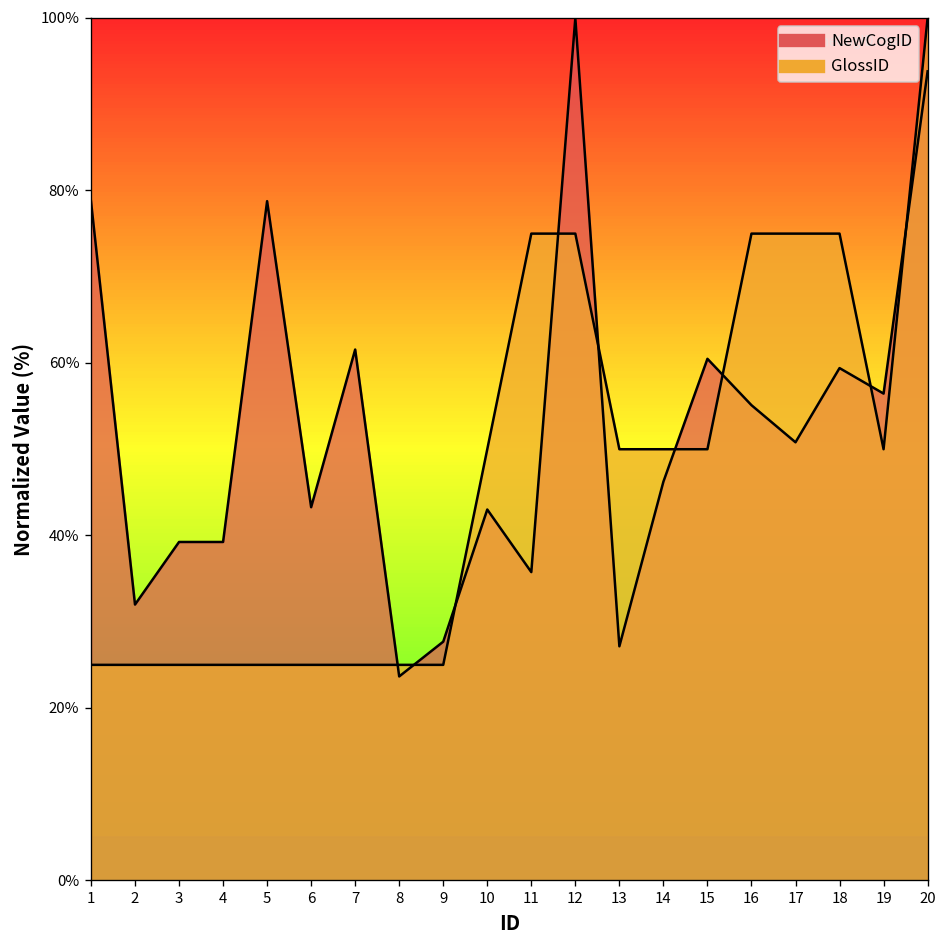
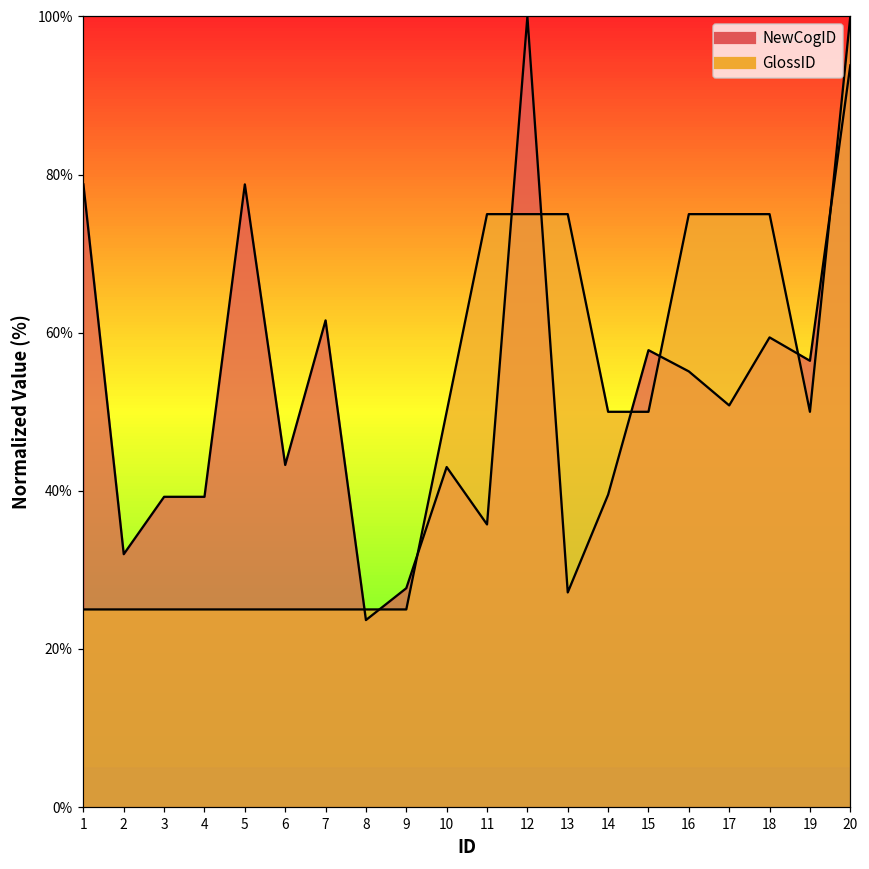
  {
    "NewCogID": {
      "1": "79%",
      "2": "32%",
      "3": "39%",
      "4": "39%",
      "5": "79%",
      "6": "43%",
      "7": "62%",
      "8": "24%",
      "9": "28%",
      "10": "43%",
      "11": "36%",
      "12": "100%",
      "13": "27%",
-     "14": "46%",
-     "15": "60%",
+     "14": "40%",
+     "15": "58%",
      "16": "55%",
      "17": "51%",
      "18": "59%",
      "19": "56%",
      "20": "94%"
    },
    "GlossID": {
      "1": "25%",
      "2": "25%",
      "3": "25%",
      "4": "25%",
      "5": "25%",
      "6": "25%",
      "7": "25%",
      "8": "25%",
      "9": "25%",
      "10": "50%",
      "11": "75%",
      "12": "75%",
-     "13": "50%",
+     "13": "75%",
      "14": "50%",
      "15": "50%",
      "16": "75%",
      "17": "75%",
      "18": "75%",
      "19": "50%",
      "20": "100%"
    }
  }
